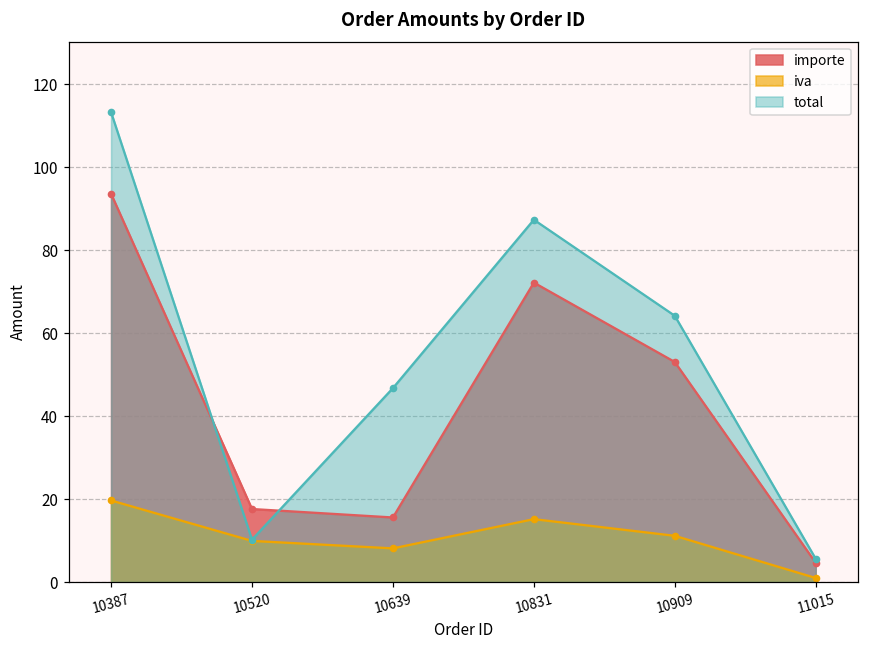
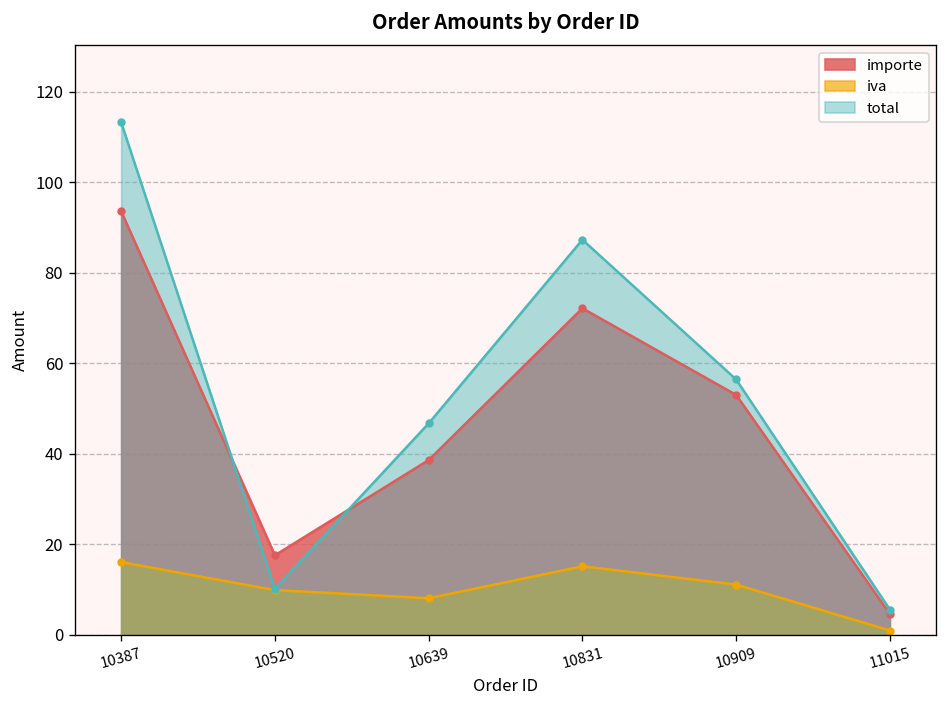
  {
    "importe": {
      "10387": 94,
      "10520": 18,
-     "10639": 16,
+     "10639": 39,
      "10831": 72,
      "10909": 53,
      "11015": 5
    },
    "iva": {
-     "10387": 20,
+     "10387": 16,
      "10639": 8,
      "10831": 15,
      "10909": 11,
      "11015": 1
    },
    "total": {
      "10387": 113,
      "10639": 47,
      "10831": 87,
-     "10909": 64,
+     "10909": 56,
      "11015": 6
    }
  }
